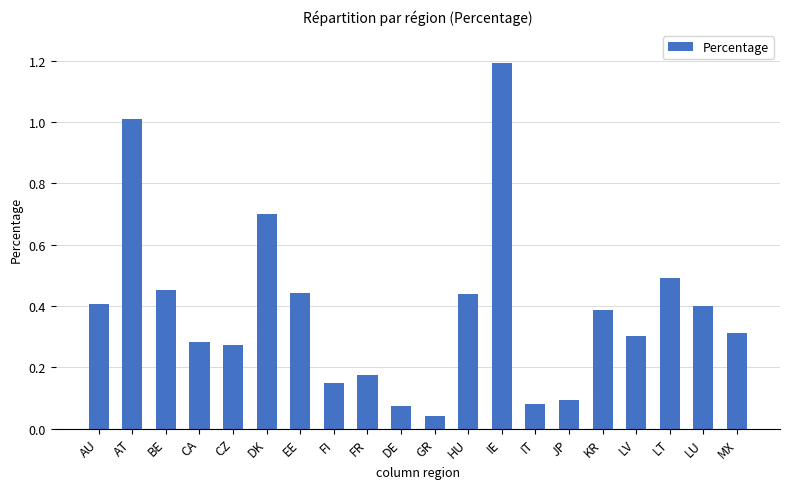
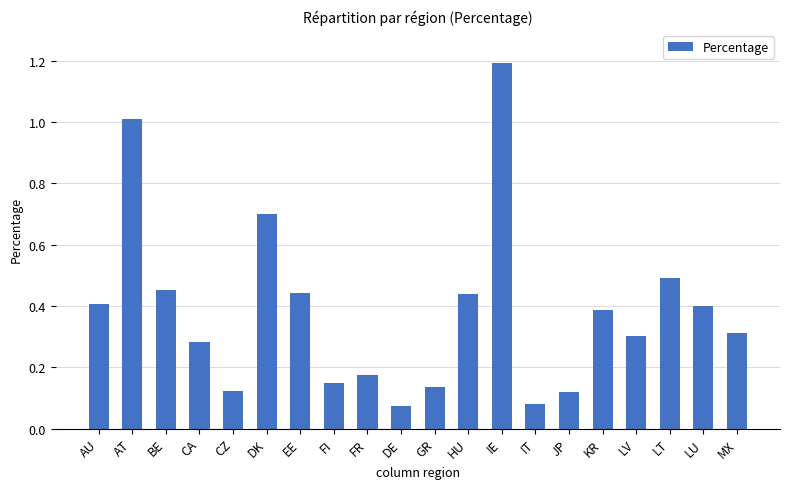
  {
    "AU": 0.41,
    "AT": 1.01,
    "BE": 0.45,
    "CA": 0.28,
-   "CZ": 0.27,
+   "CZ": 0.12,
    "DK": 0.70,
    "EE": 0.44,
    "FI": 0.15,
    "FR": 0.17,
    "DE": 0.08,
-   "GR": 0.04,
+   "GR": 0.13,
    "HU": 0.44,
    "IE": 1.19,
    "IT": 0.08,
-   "JP": 0.09,
+   "JP": 0.12,
    "KR": 0.39,
    "LV": 0.30,
    "LT": 0.49,
    "LU": 0.40,
    "MX": 0.31
  }
